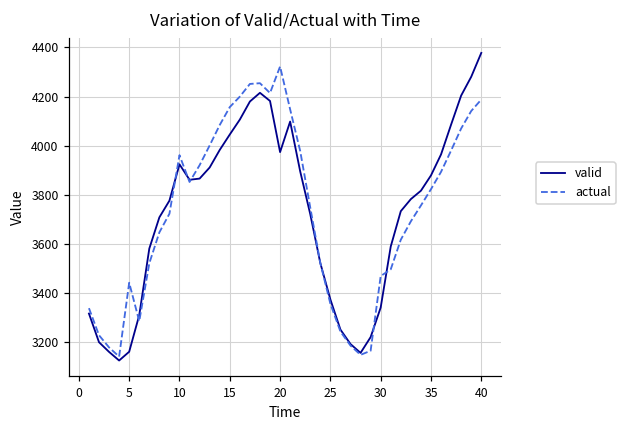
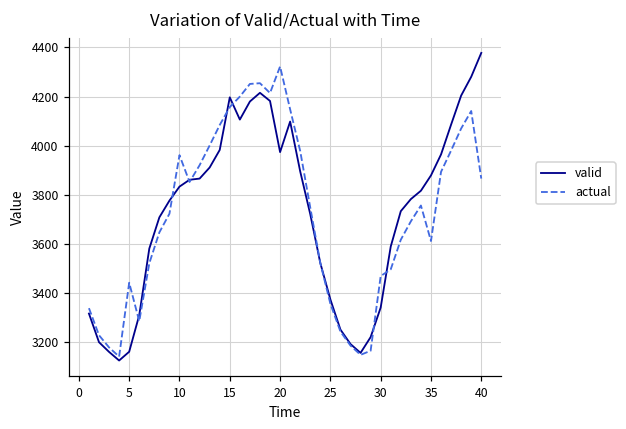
  {
    "valid": {
      "5": 3160,
-     "10": 3920,
-     "15": 4050,
+     "10": 3830,
+     "15": 4200,
      "20": 3970,
      "25": 3370,
      "30": 3340,
      "35": 3880,
      "40": 4380
    },
    "actual": {
      "5": 3440,
      "10": 3960,
      "15": 4160,
      "20": 4320,
      "25": 3360,
      "30": 3470,
-     "35": 3820,
-     "40": 4190
+     "35": 3610,
+     "40": 3870
    }
  }
